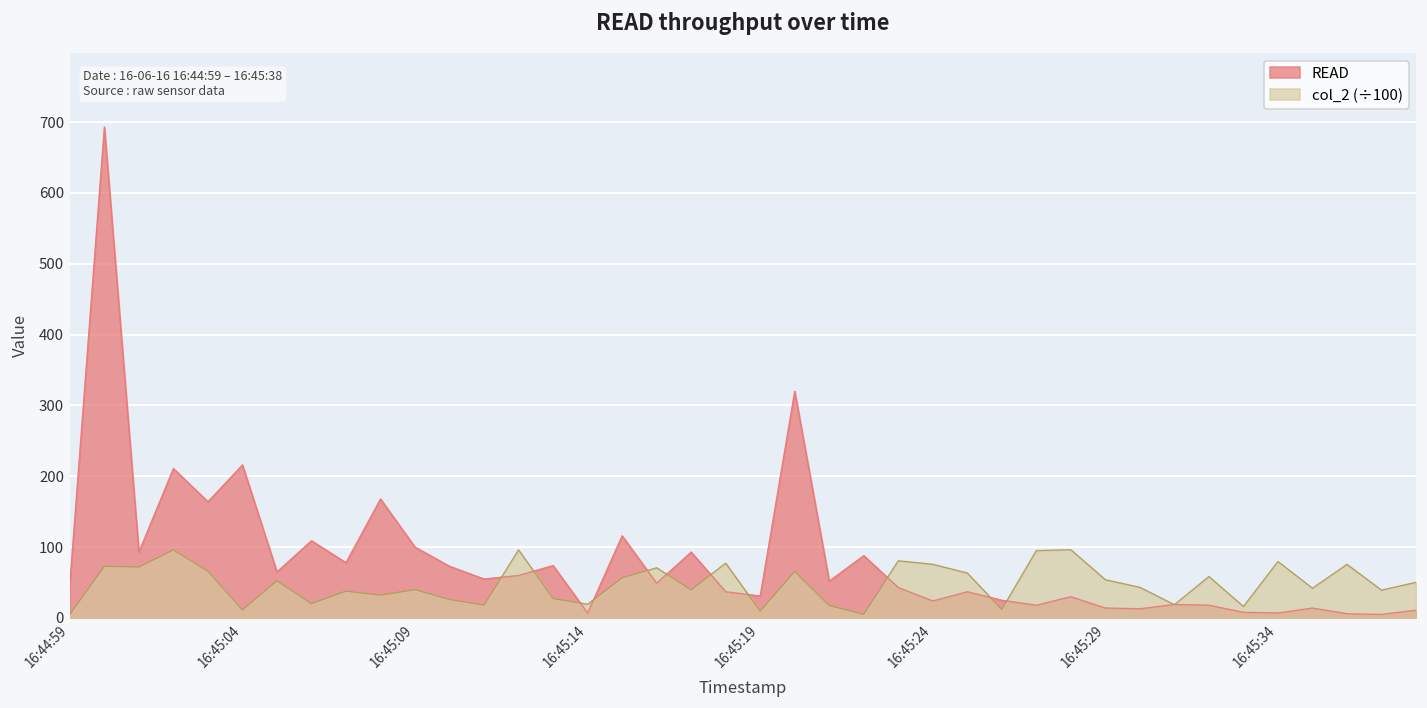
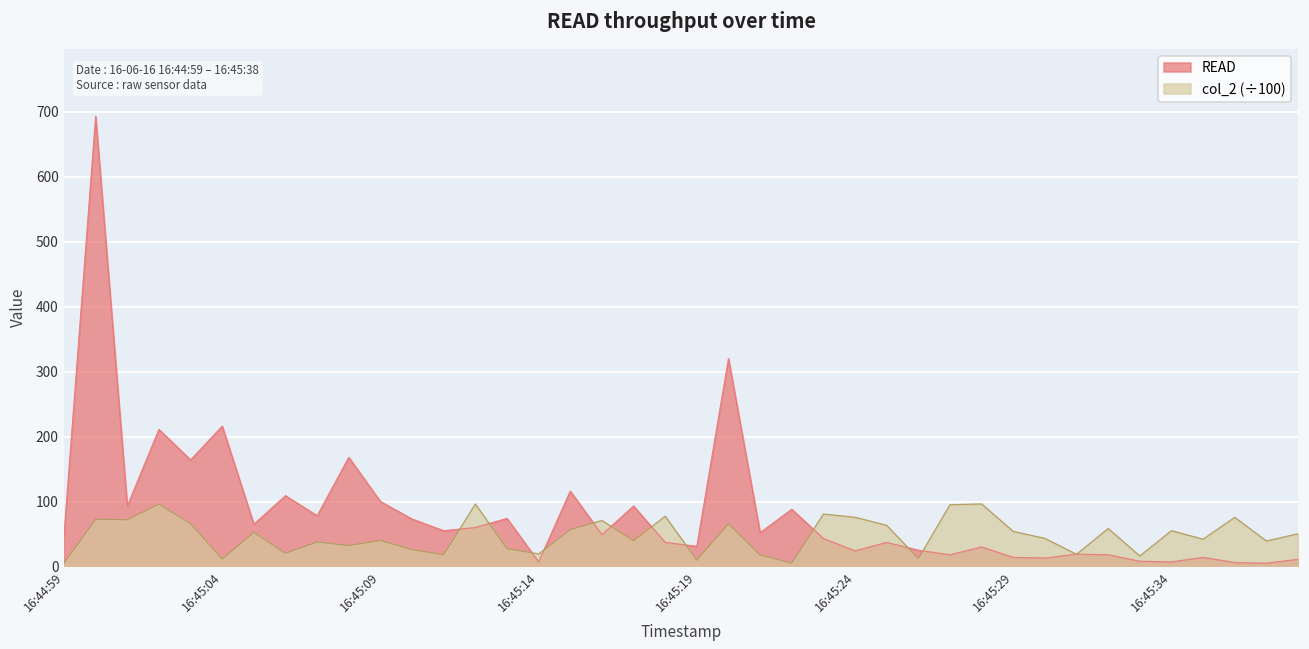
  {
    "READ": {
      "16:44:59": 50,
      "16:45:04": 220,
      "16:45:09": 100,
      "16:45:14": 10,
      "16:45:19": 30,
      "16:45:24": 20,
      "16:45:29": 10,
      "16:45:34": 10
    },
    "col_2 (÷100)": {
      "16:44:59": 10,
      "16:45:04": 10,
      "16:45:09": 40,
      "16:45:14": 20,
      "16:45:19": 10,
      "16:45:24": 80,
      "16:45:29": 50,
-     "16:45:34": 80
+     "16:45:34": 60
    }
  }
